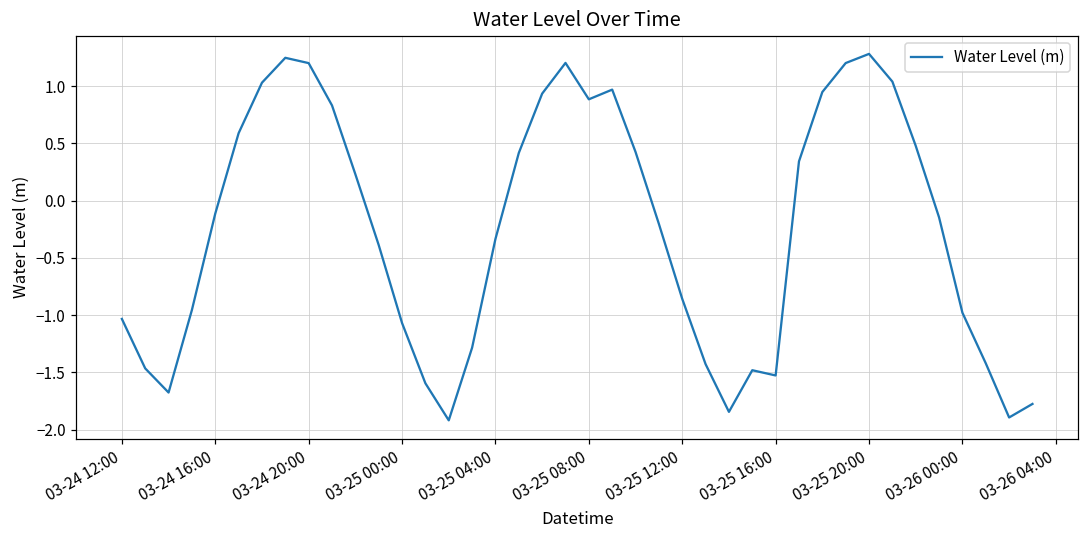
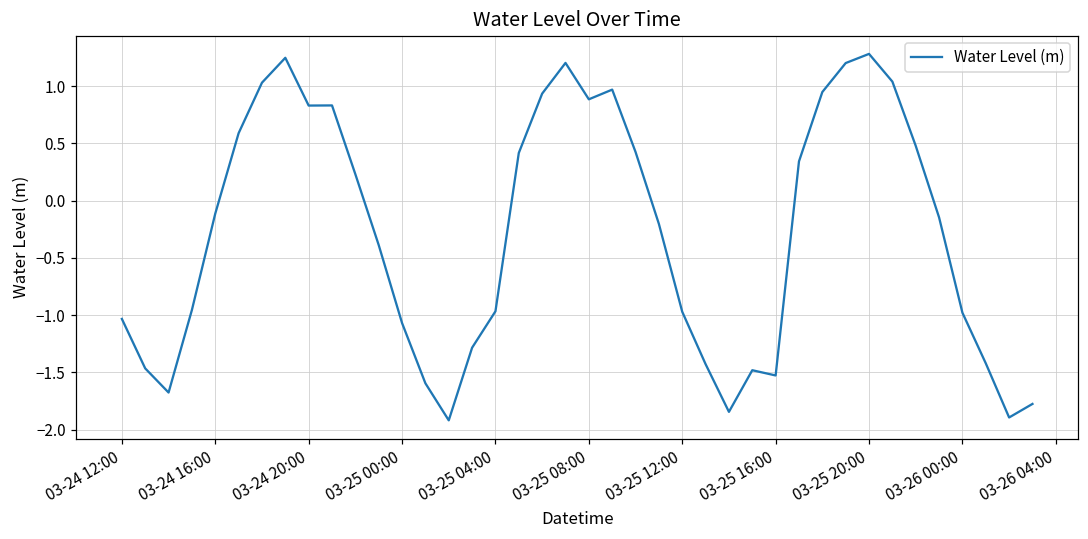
  {
    "03-24 12:00": -1.03,
    "03-24 16:00": -0.11,
-   "03-24 20:00": 1.20,
+   "03-24 20:00": 0.83,
    "03-25 00:00": -1.07,
-   "03-25 04:00": -0.34,
+   "03-25 04:00": -0.97,
    "03-25 08:00": 0.88,
-   "03-25 12:00": -0.86,
+   "03-25 12:00": -0.97,
    "03-25 16:00": -1.53,
    "03-25 20:00": 1.28,
    "03-26 00:00": -0.98
  }
